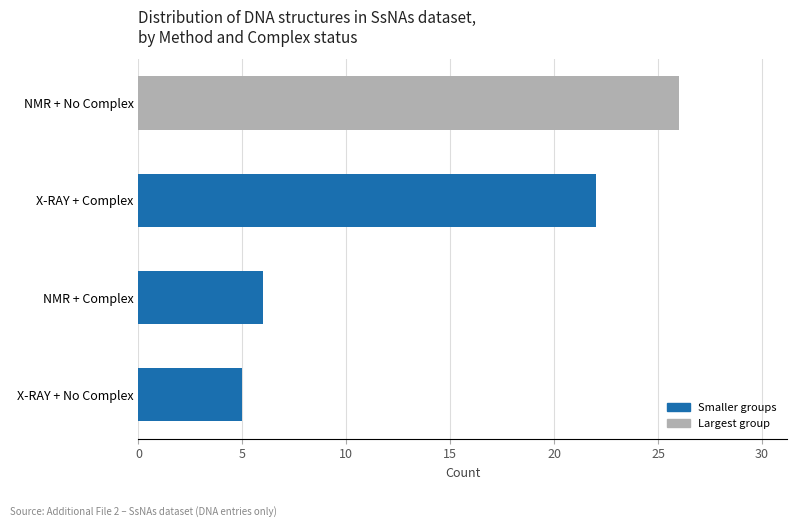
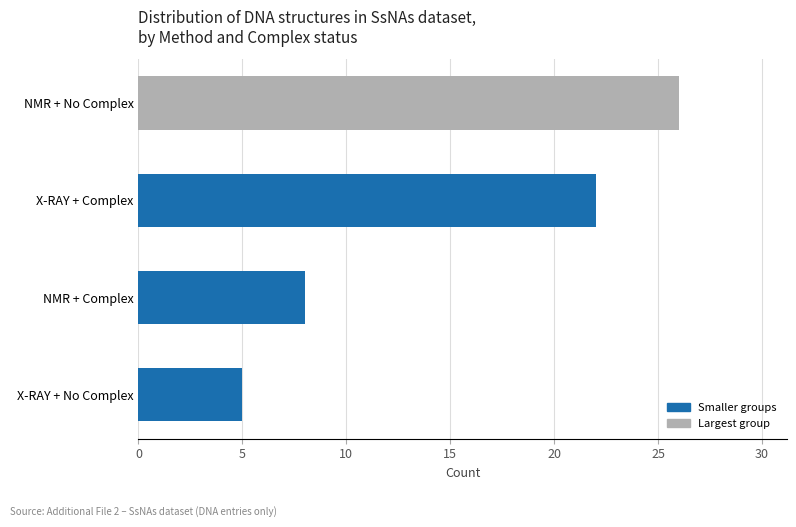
  {
    "NMR + No Complex": 26,
    "X-RAY + Complex": 22,
-   "NMR + Complex": 6,
+   "NMR + Complex": 8,
    "X-RAY + No Complex": 5
  }
